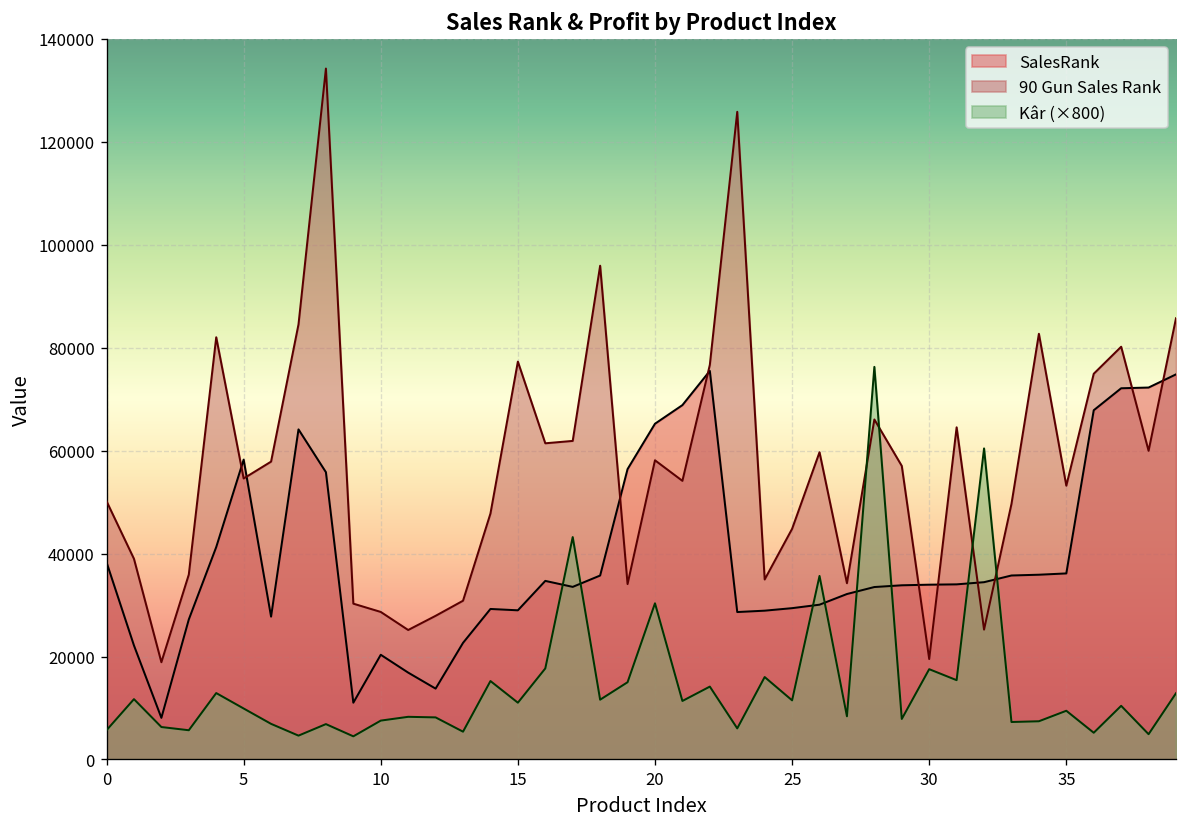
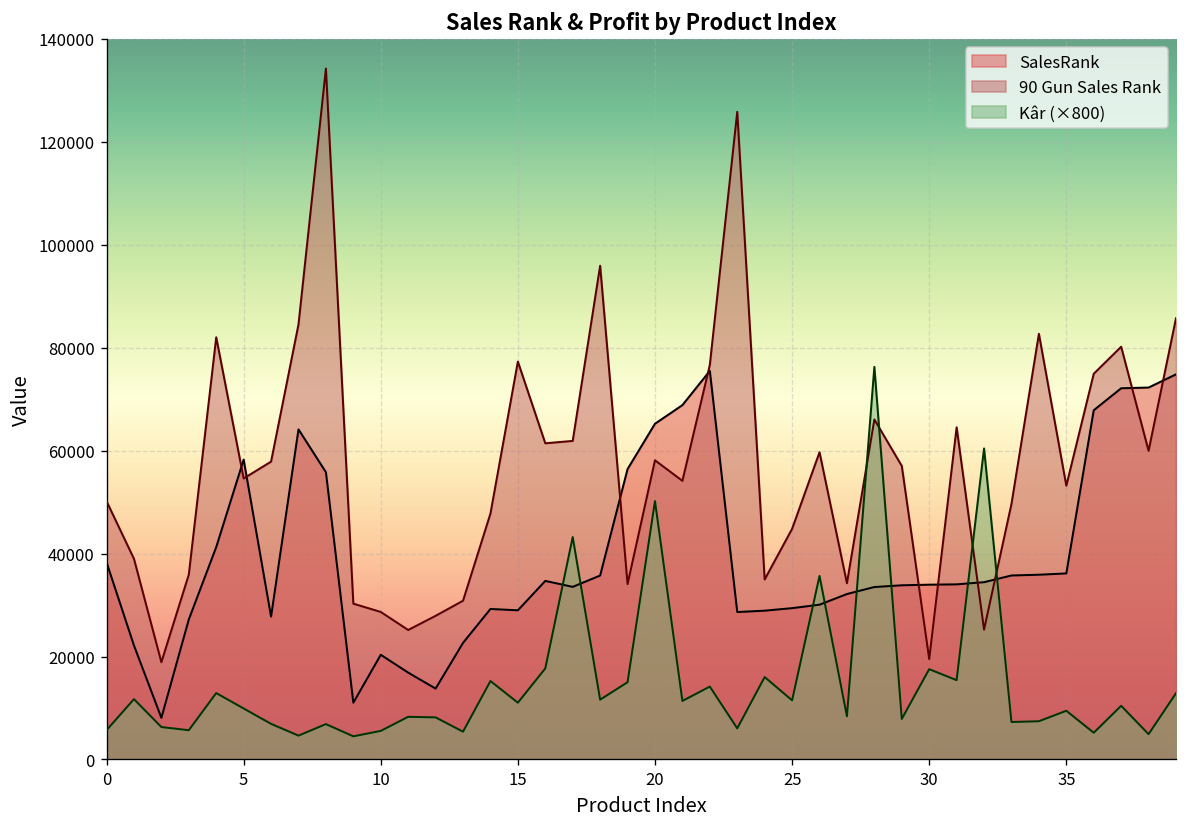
  {
    "Kâr (×800)": {
      "0": 6000,
      "5": 10000,
-     "10": 8000,
+     "10": 6000,
      "15": 11000,
-     "20": 30000,
+     "20": 50000,
      "25": 11000,
      "30": 18000,
      "35": 9000
    }
  }
